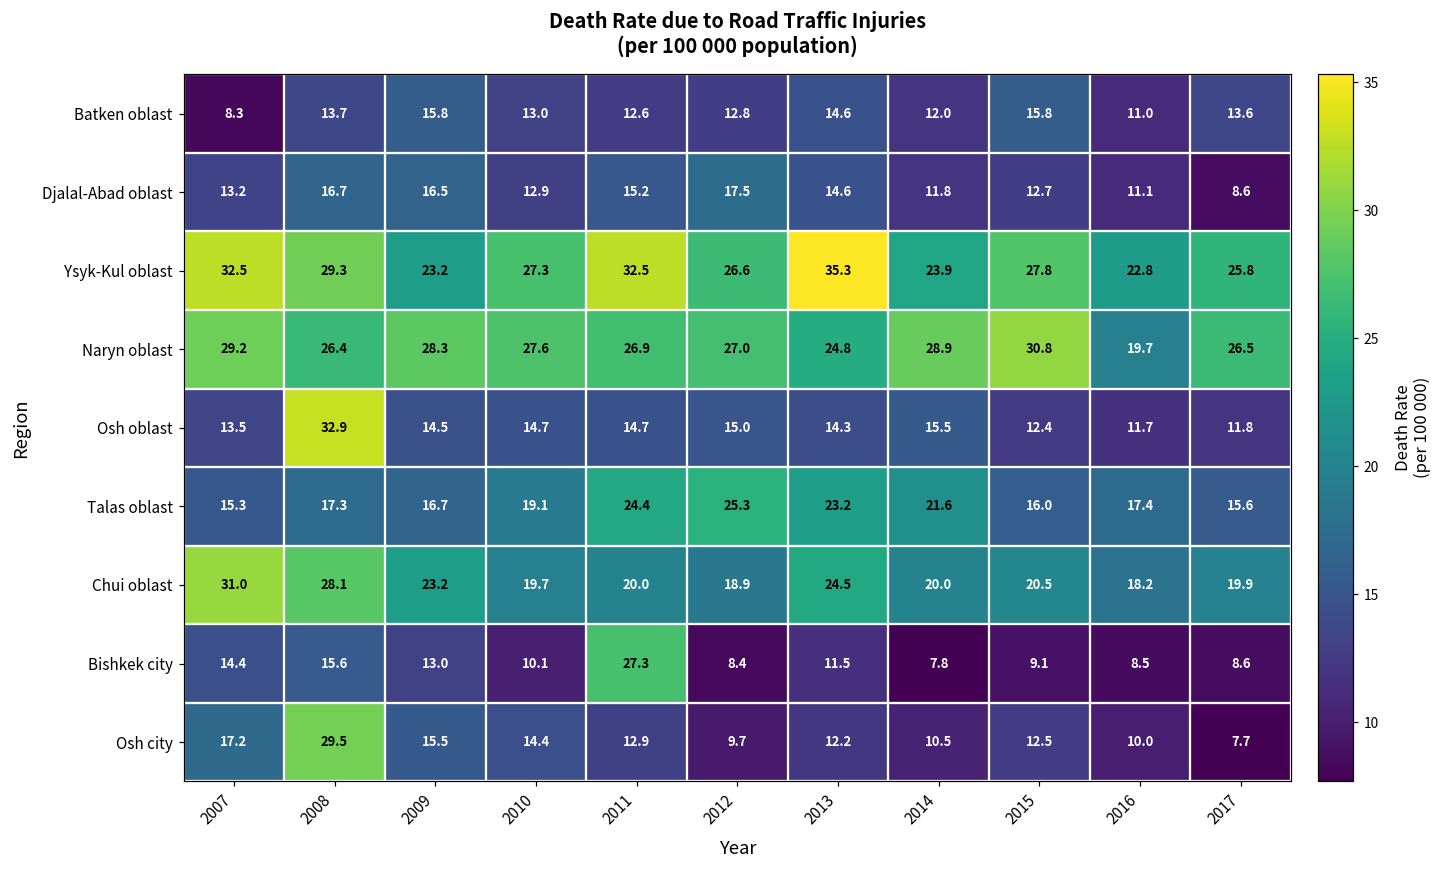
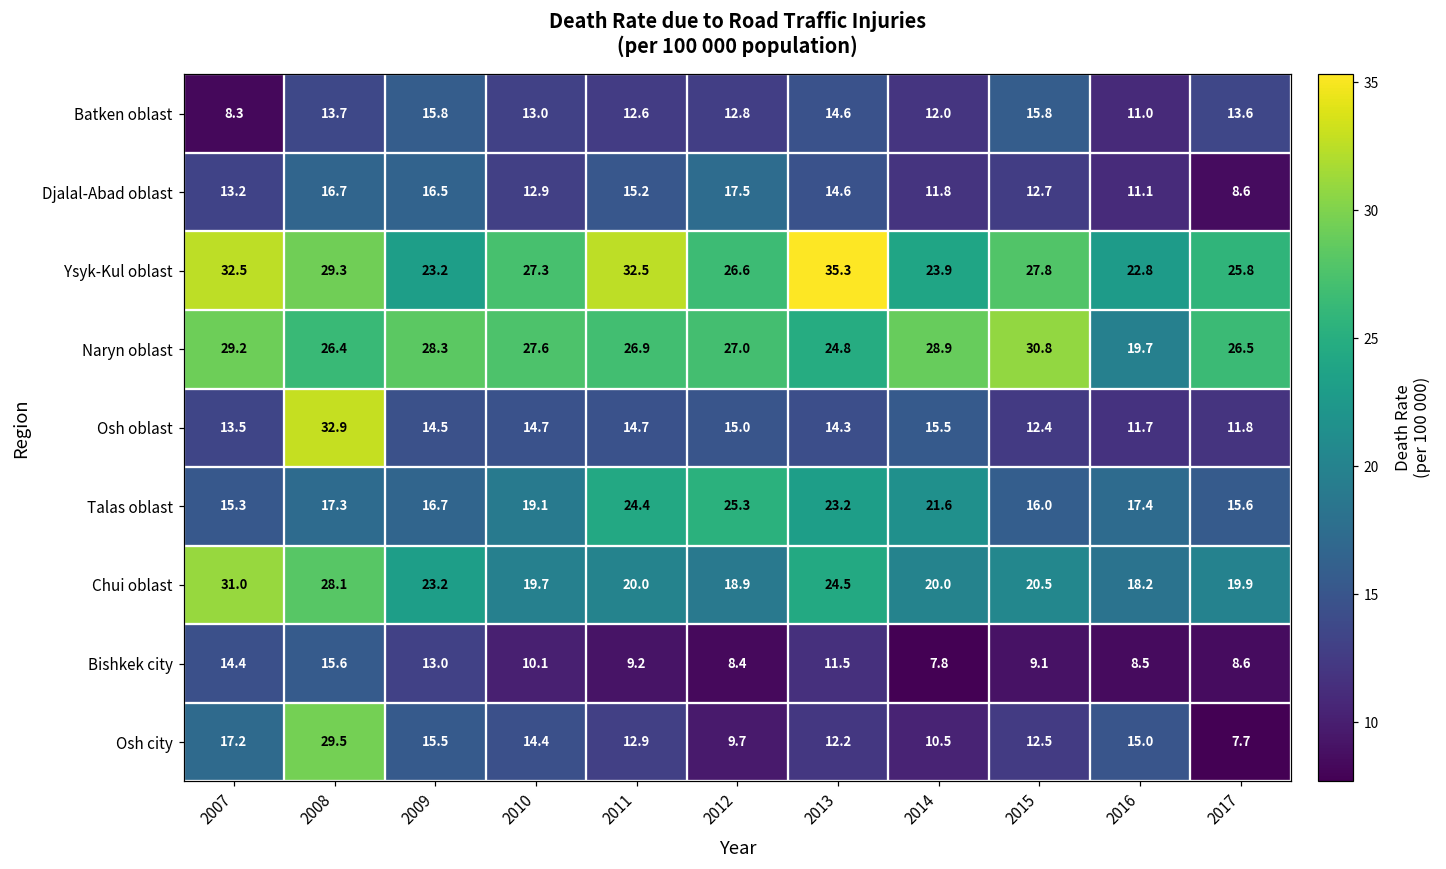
  {
    "Batken oblast": {
      "2007": 8.3,
      "2008": 13.7,
      "2009": 15.8,
      "2010": 13.0,
      "2011": 12.6,
      "2012": 12.8,
      "2013": 14.6,
      "2014": 12.0,
      "2015": 15.8,
      "2016": 11.0,
      "2017": 13.6
    },
    "Djalal-Abad oblast": {
      "2007": 13.2,
      "2008": 16.7,
      "2009": 16.5,
      "2010": 12.9,
      "2011": 15.2,
      "2012": 17.5,
      "2013": 14.6,
      "2014": 11.8,
      "2015": 12.7,
      "2016": 11.1,
      "2017": 8.6
    },
    "Ysyk-Kul oblast": {
      "2007": 32.5,
      "2008": 29.3,
      "2009": 23.2,
      "2010": 27.3,
      "2011": 32.5,
      "2012": 26.6,
      "2013": 35.3,
      "2014": 23.9,
      "2015": 27.8,
      "2016": 22.8,
      "2017": 25.8
    },
    "Naryn oblast": {
      "2007": 29.2,
      "2008": 26.4,
      "2009": 28.3,
      "2010": 27.6,
      "2011": 26.9,
      "2012": 27.0,
      "2013": 24.8,
      "2014": 28.9,
      "2015": 30.8,
      "2016": 19.7,
      "2017": 26.5
    },
    "Osh oblast": {
      "2007": 13.5,
      "2008": 32.9,
      "2009": 14.5,
      "2010": 14.7,
      "2011": 14.7,
      "2012": 15.0,
      "2013": 14.3,
      "2014": 15.5,
      "2015": 12.4,
      "2016": 11.7,
      "2017": 11.8
    },
    "Talas oblast": {
      "2007": 15.3,
      "2008": 17.3,
      "2009": 16.7,
      "2010": 19.1,
      "2011": 24.4,
      "2012": 25.3,
      "2013": 23.2,
      "2014": 21.6,
      "2015": 16.0,
      "2016": 17.4,
      "2017": 15.6
    },
    "Chui oblast": {
      "2007": 31.0,
      "2008": 28.1,
      "2009": 23.2,
      "2010": 19.7,
      "2011": 20.0,
      "2012": 18.9,
      "2013": 24.5,
      "2014": 20.0,
      "2015": 20.5,
      "2016": 18.2,
      "2017": 19.9
    },
    "Bishkek city": {
      "2007": 14.4,
      "2008": 15.6,
      "2009": 13.0,
      "2010": 10.1,
-     "2011": 27.3,
+     "2011": 9.2,
      "2012": 8.4,
      "2013": 11.5,
      "2014": 7.8,
      "2015": 9.1,
      "2016": 8.5,
      "2017": 8.6
    },
    "Osh city": {
      "2007": 17.2,
      "2008": 29.5,
      "2009": 15.5,
      "2010": 14.4,
      "2011": 12.9,
      "2012": 9.7,
      "2013": 12.2,
      "2014": 10.5,
      "2015": 12.5,
-     "2016": 10.0,
+     "2016": 15.0,
      "2017": 7.7
    }
  }
